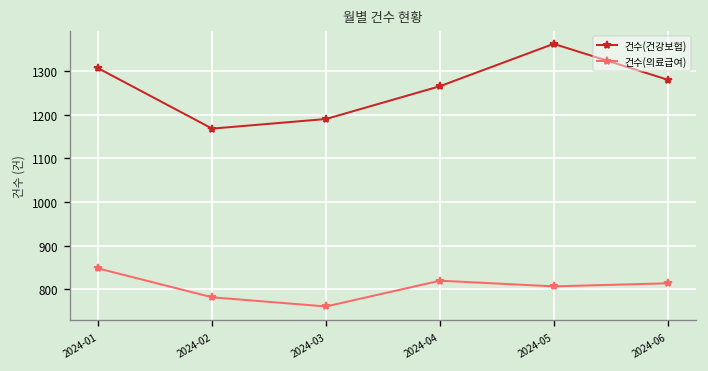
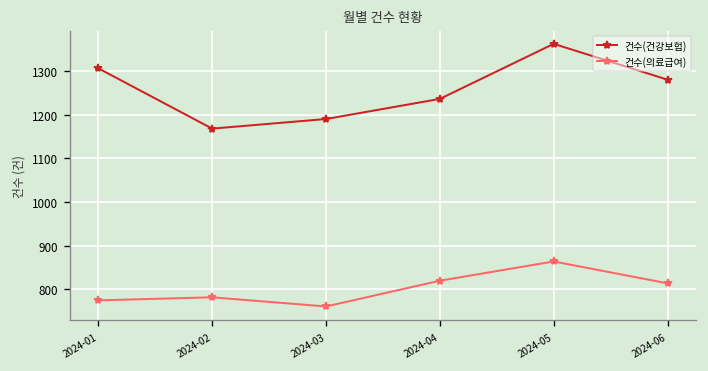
  {
    "건수(건강보험)": {
      "2024-01": 1310,
      "2024-02": 1170,
      "2024-03": 1190,
-     "2024-04": 1270,
+     "2024-04": 1240,
      "2024-05": 1360,
      "2024-06": 1280
    },
    "건수(의료급여)": {
-     "2024-01": 850,
+     "2024-01": 780,
      "2024-02": 780,
      "2024-03": 760,
      "2024-04": 820,
-     "2024-05": 810,
+     "2024-05": 860,
      "2024-06": 810
    }
  }
